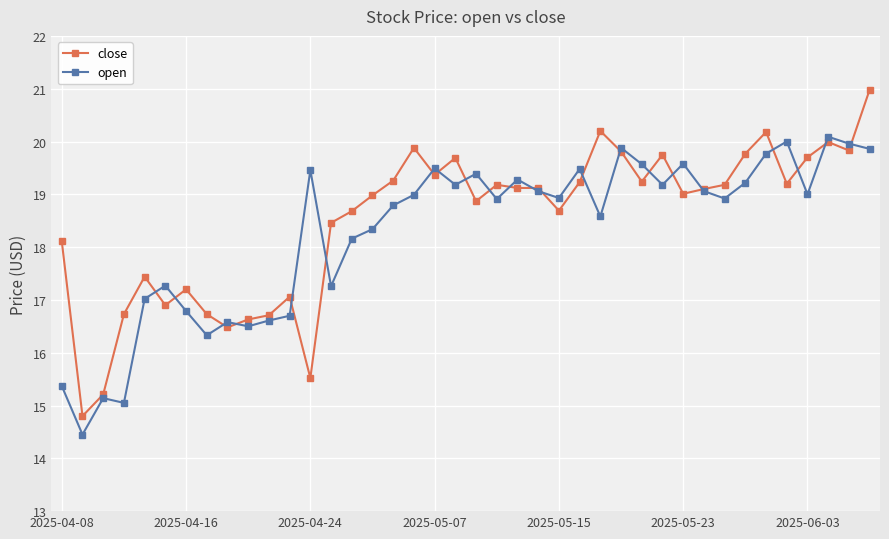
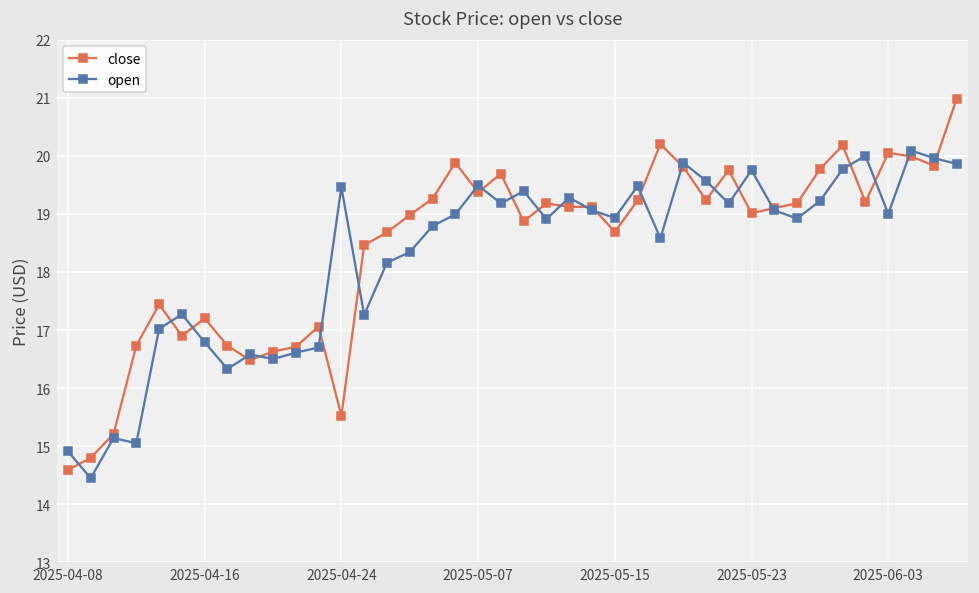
  {
    "close": {
-     "2025-04-08": 18.1,
+     "2025-04-08": 14.6,
      "2025-04-16": 17.2,
      "2025-04-24": 15.5,
      "2025-05-07": 19.4,
      "2025-05-15": 18.7,
      "2025-05-23": 19.0,
-     "2025-06-03": 19.7
+     "2025-06-03": 20.1
    },
    "open": {
-     "2025-04-08": 15.4,
+     "2025-04-08": 14.9,
      "2025-04-16": 16.8,
      "2025-04-24": 19.5,
      "2025-05-07": 19.5,
      "2025-05-15": 18.9,
-     "2025-05-23": 19.6,
+     "2025-05-23": 19.8,
      "2025-06-03": 19.0
    }
  }
